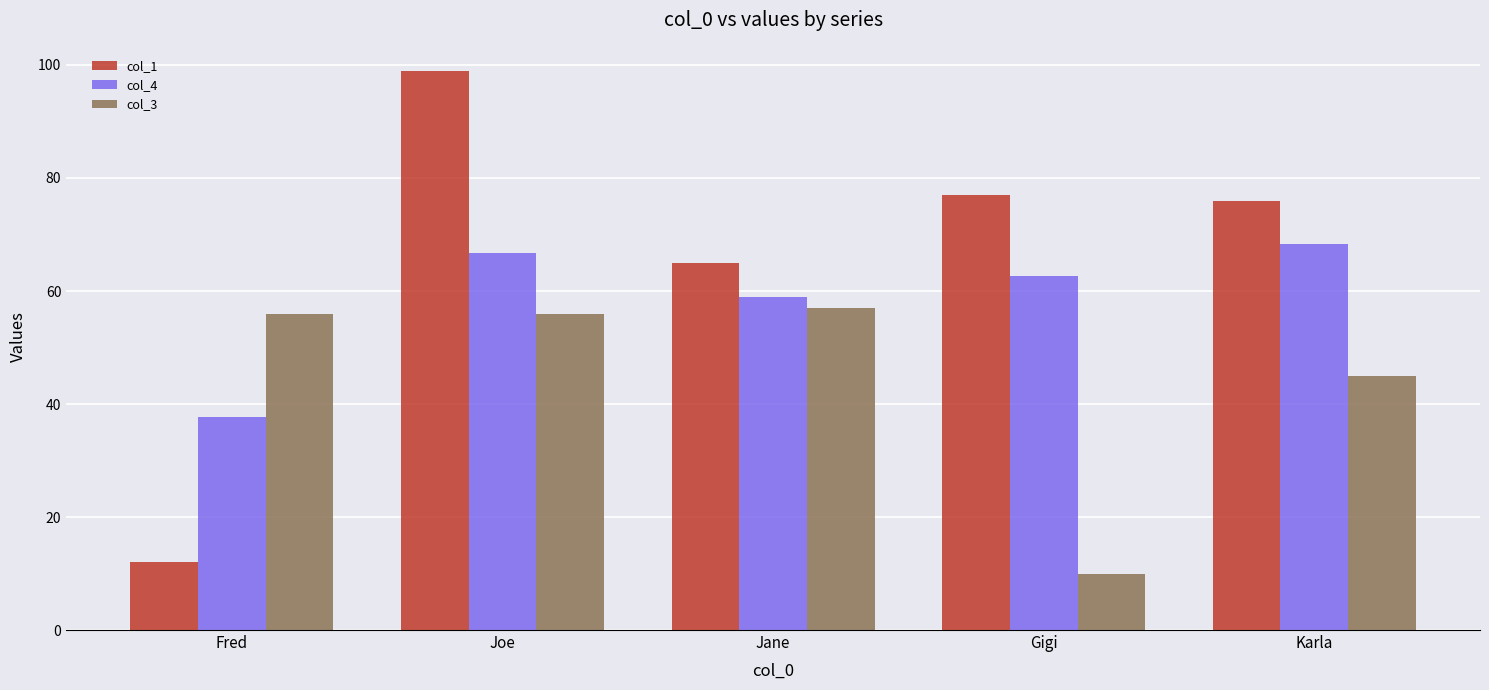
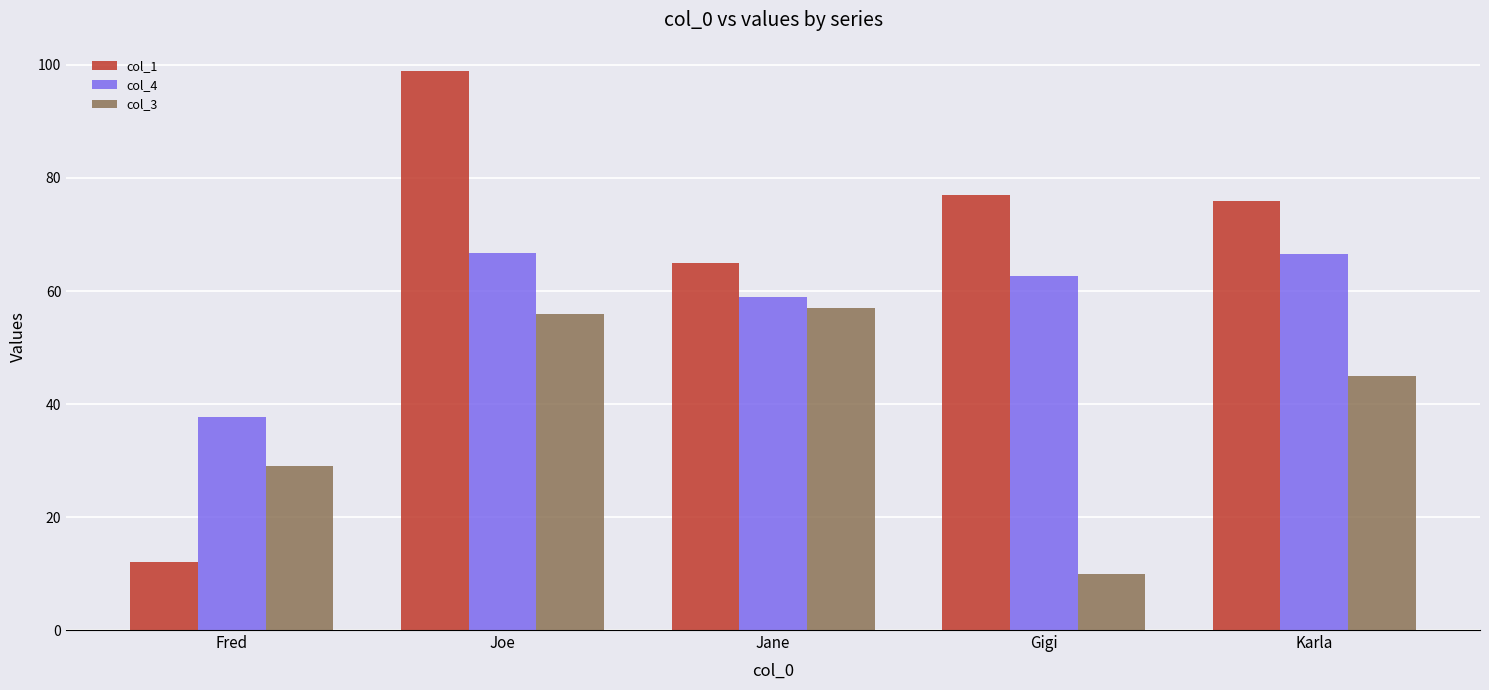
  {
    "col_1": {
      "Fred": 12,
      "Joe": 99,
      "Jane": 65,
      "Gigi": 77,
      "Karla": 76
    },
    "col_4": {
      "Fred": 38,
      "Joe": 67,
      "Jane": 59,
      "Gigi": 63,
-     "Karla": 68
+     "Karla": 67
    },
    "col_3": {
-     "Fred": 56,
+     "Fred": 29,
      "Joe": 56,
      "Jane": 57,
      "Gigi": 10,
      "Karla": 45
    }
  }
